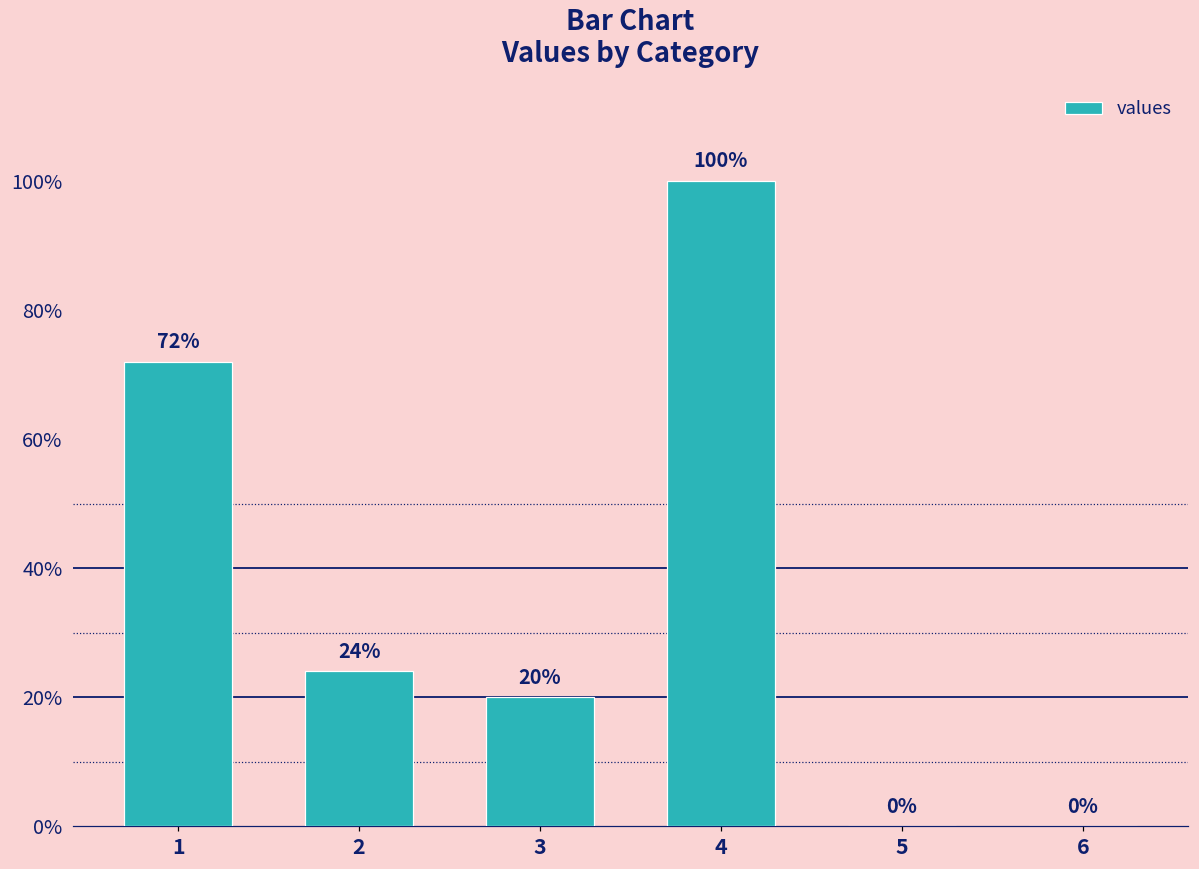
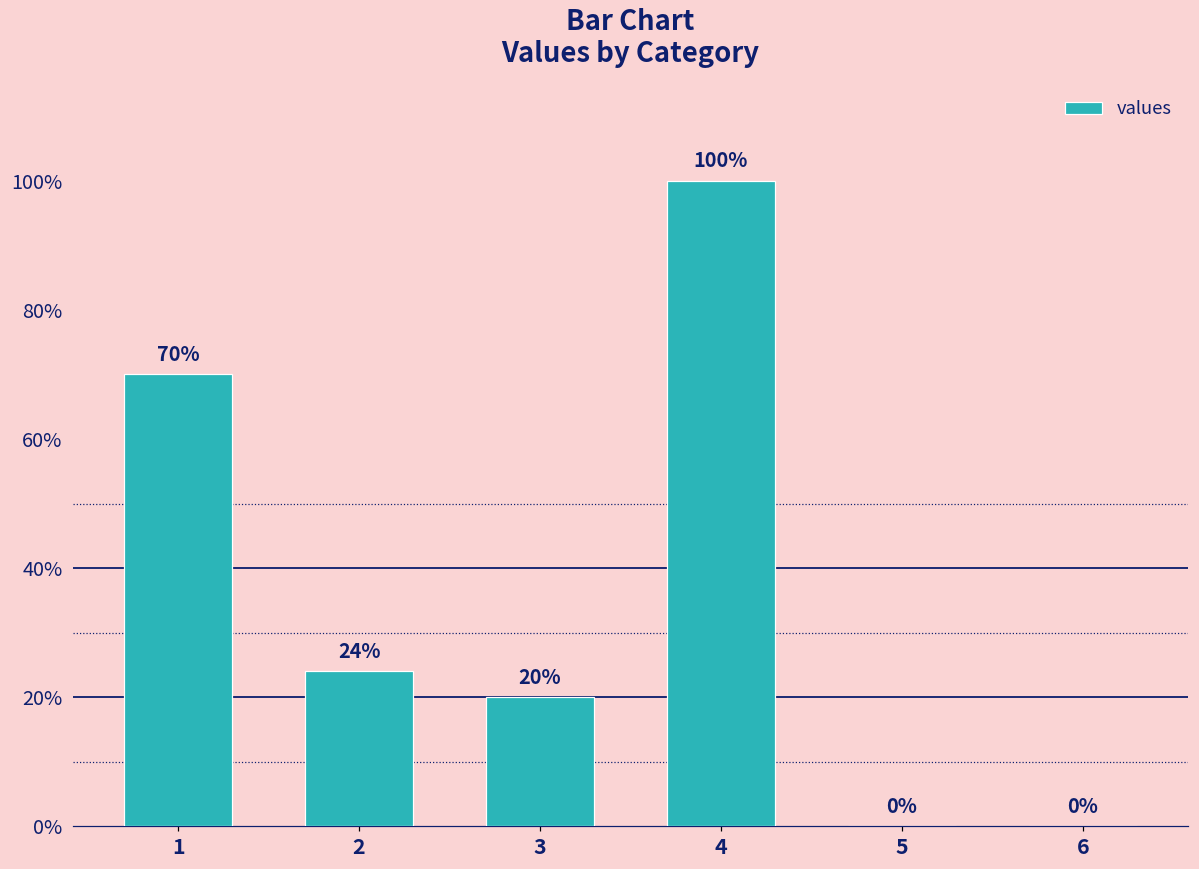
  {
-   "1": "72%",
+   "1": "70%",
    "2": "24%",
    "3": "20%",
    "4": "100%",
    "5": "0%",
    "6": "0%"
  }
